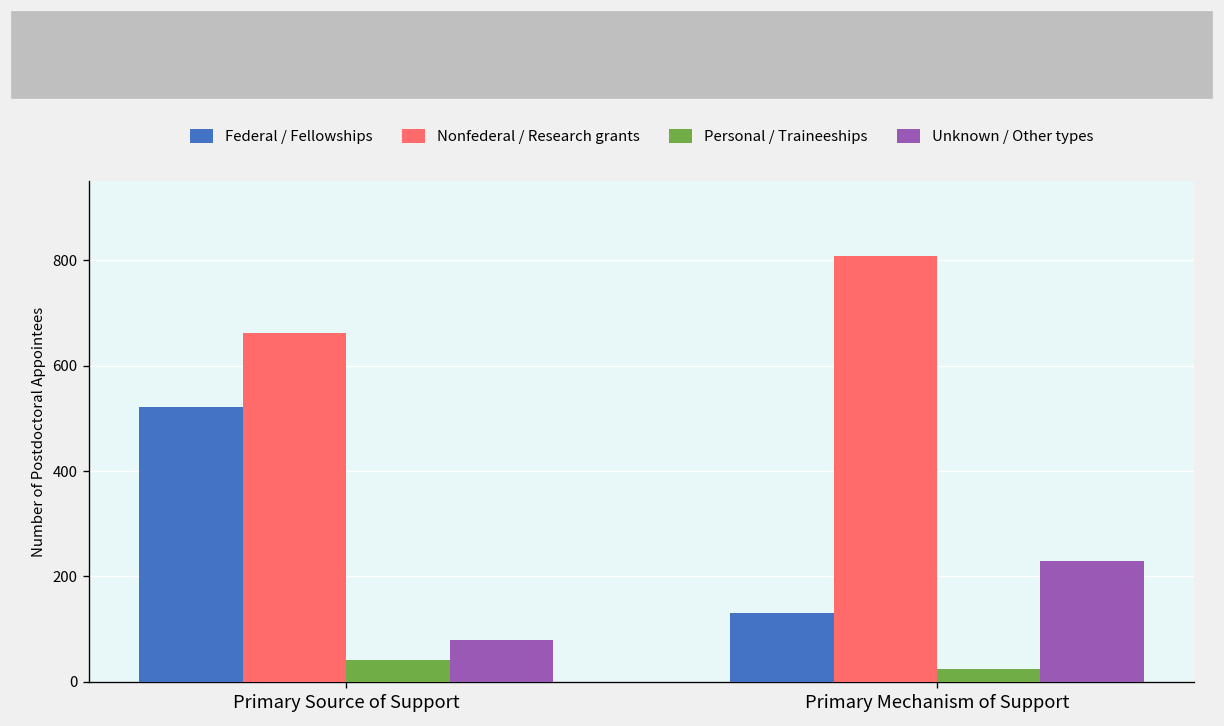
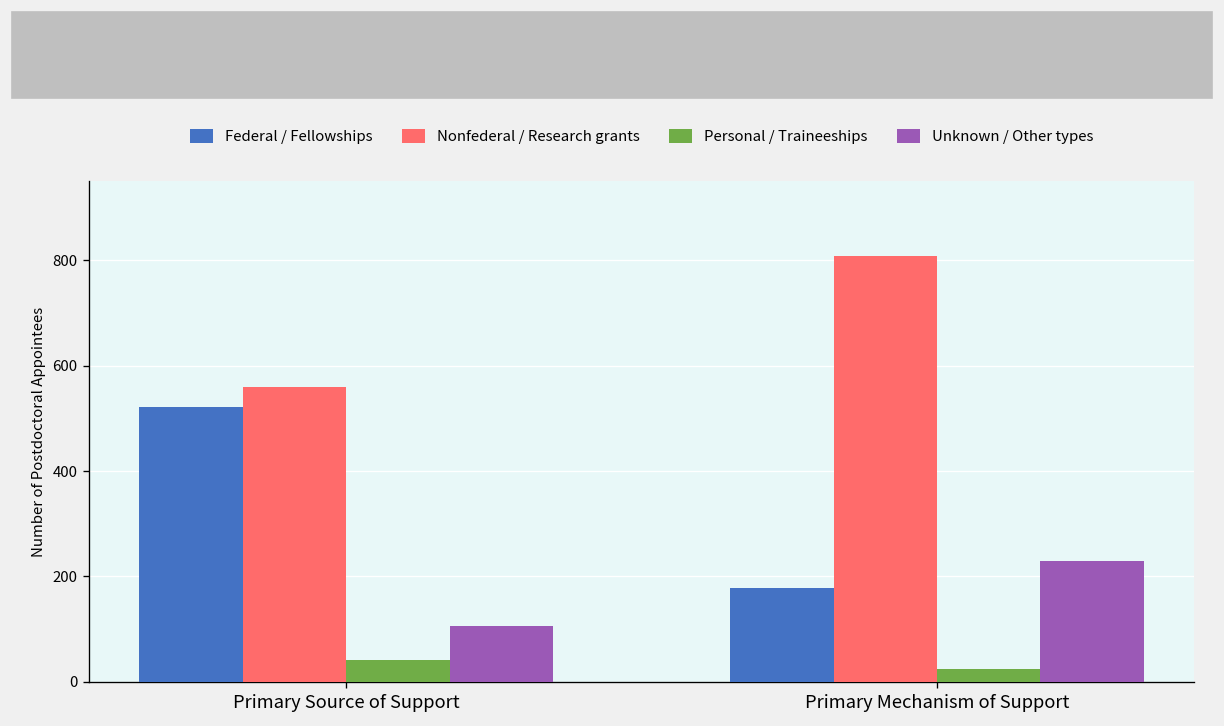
  {
    "Federal / Fellowships": {
      "Primary Source of Support": 520,
-     "Primary Mechanism of Support": 130
+     "Primary Mechanism of Support": 180
    },
    "Nonfederal / Research grants": {
-     "Primary Source of Support": 660,
+     "Primary Source of Support": 560,
      "Primary Mechanism of Support": 810
    },
    "Personal / Traineeships": {
      "Primary Source of Support": 40,
      "Primary Mechanism of Support": 20
    },
    "Unknown / Other types": {
-     "Primary Source of Support": 80,
+     "Primary Source of Support": 110,
      "Primary Mechanism of Support": 230
    }
  }
